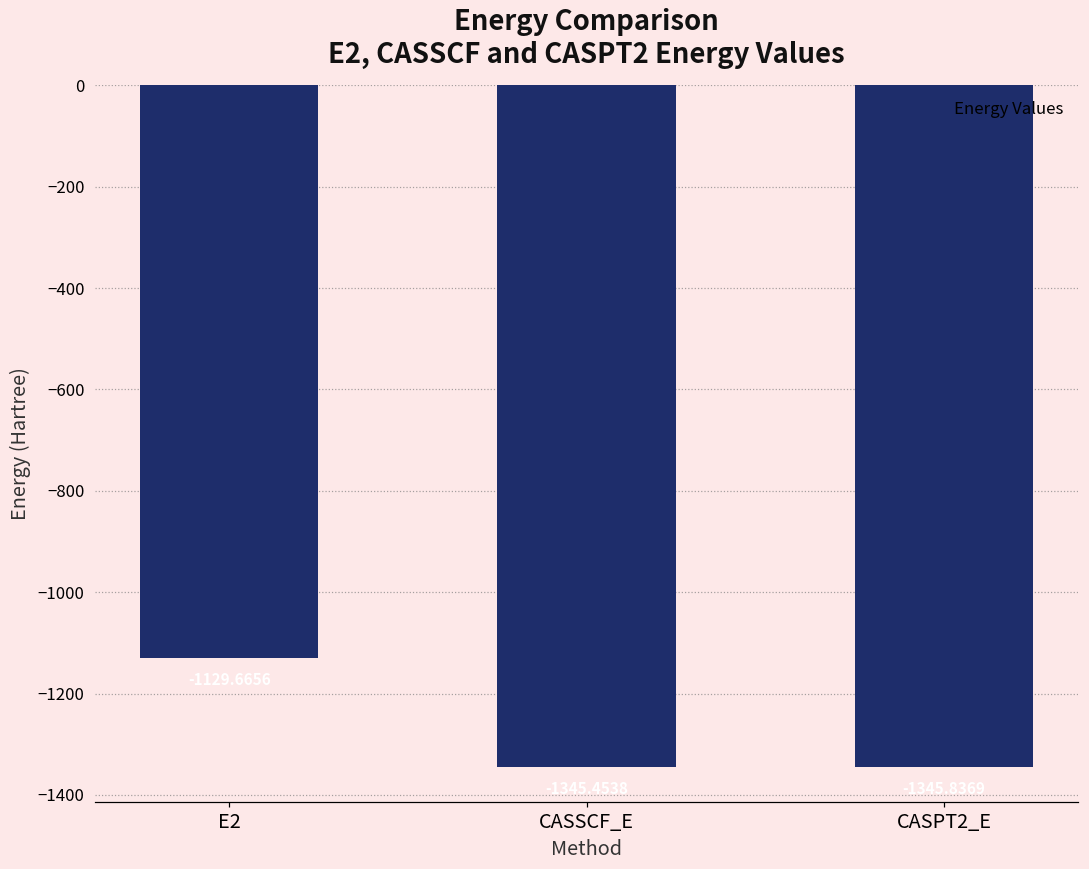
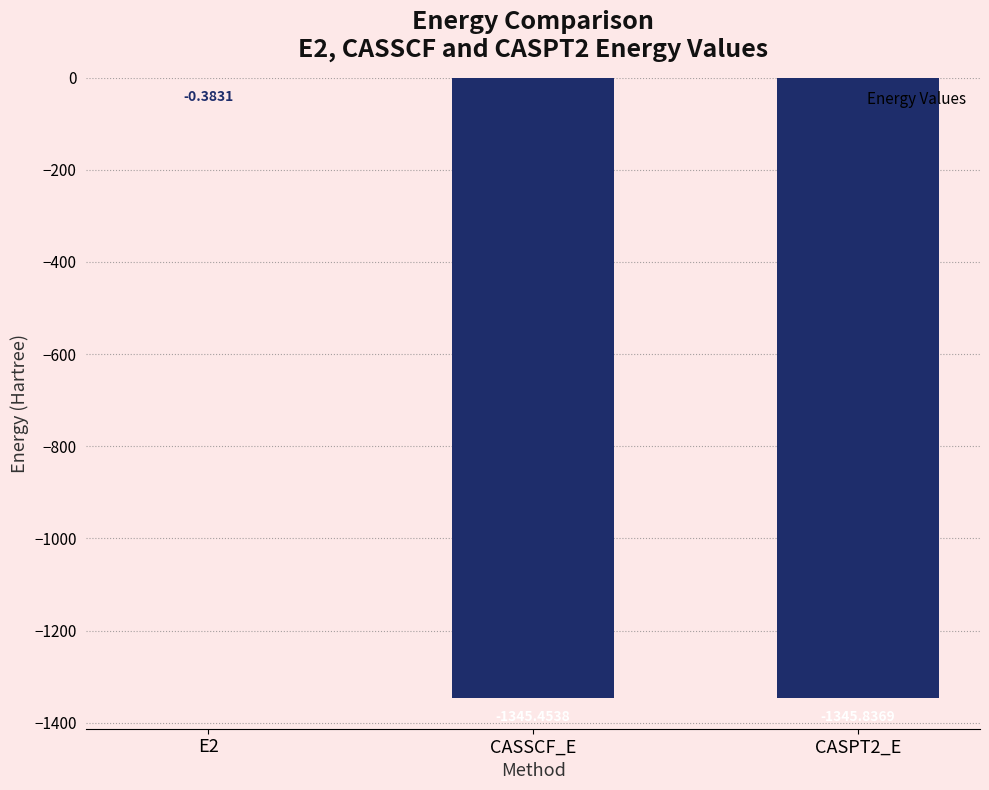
  {
-   "E2": -1130,
+   "E2": 0,
    "CASSCF_E": -1350,
    "CASPT2_E": -1350
  }
